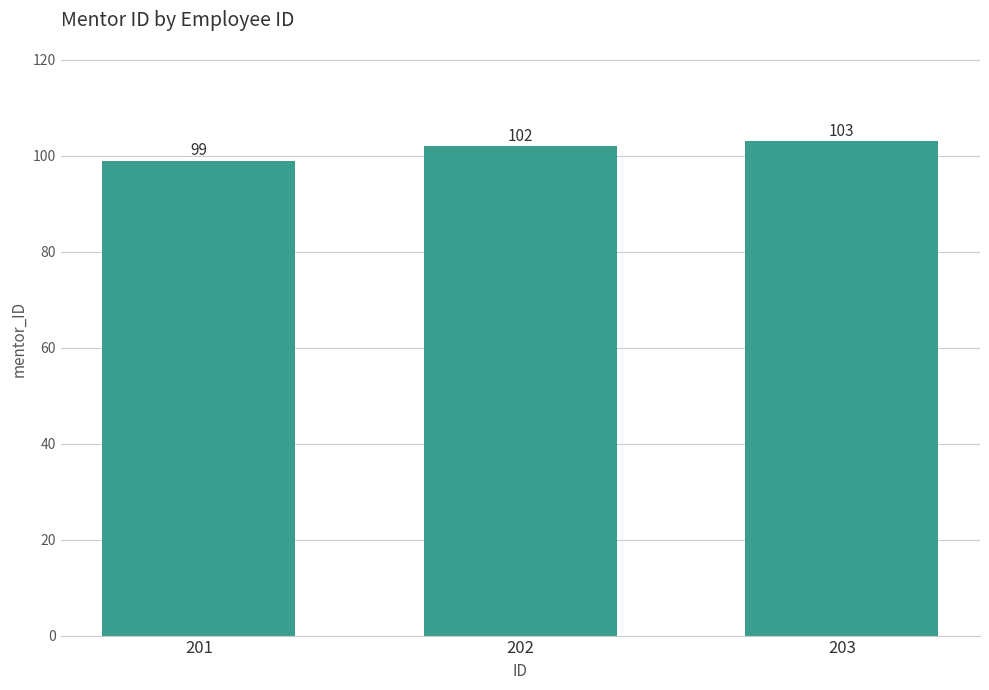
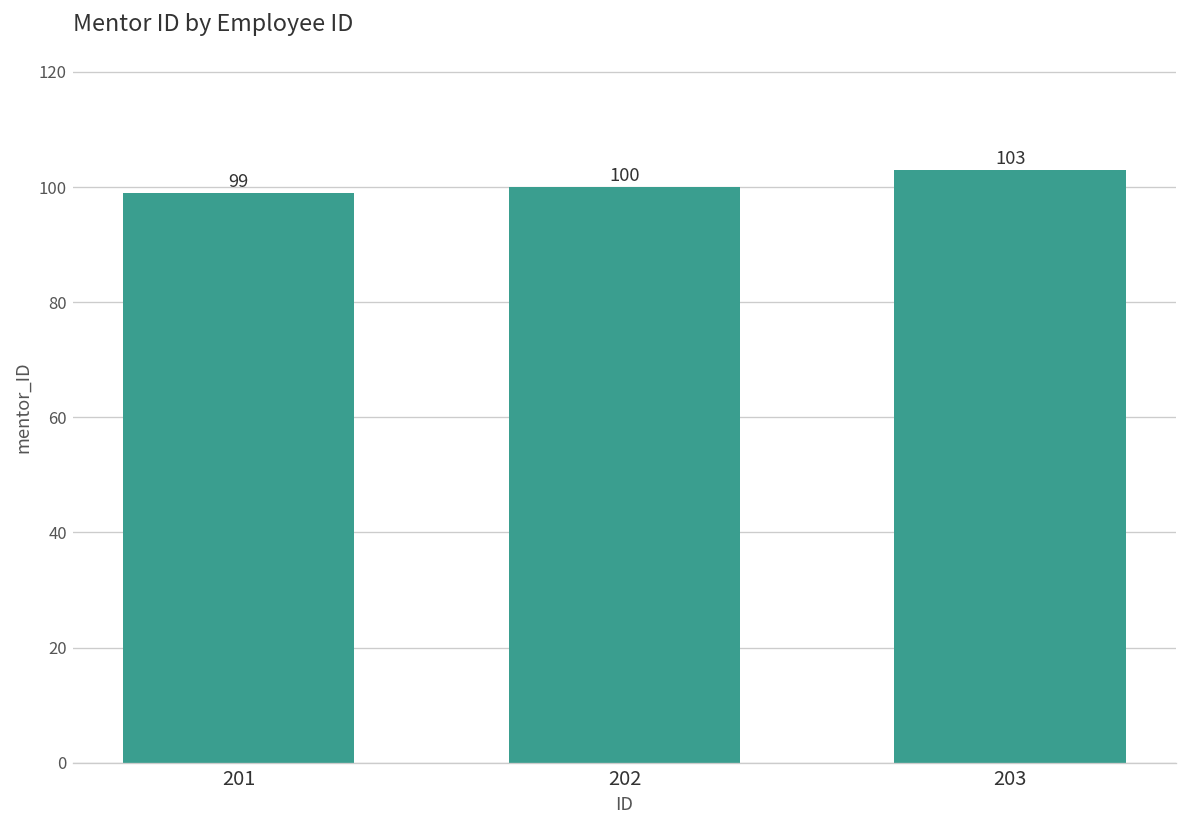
  {
    "201": 99,
-   "202": 102,
+   "202": 100,
    "203": 103
  }
